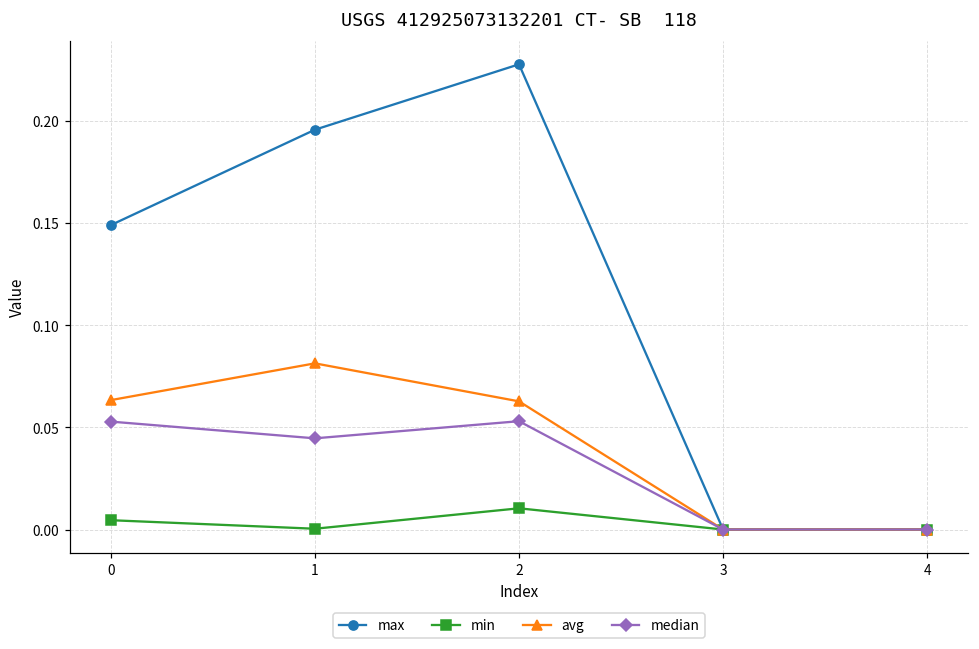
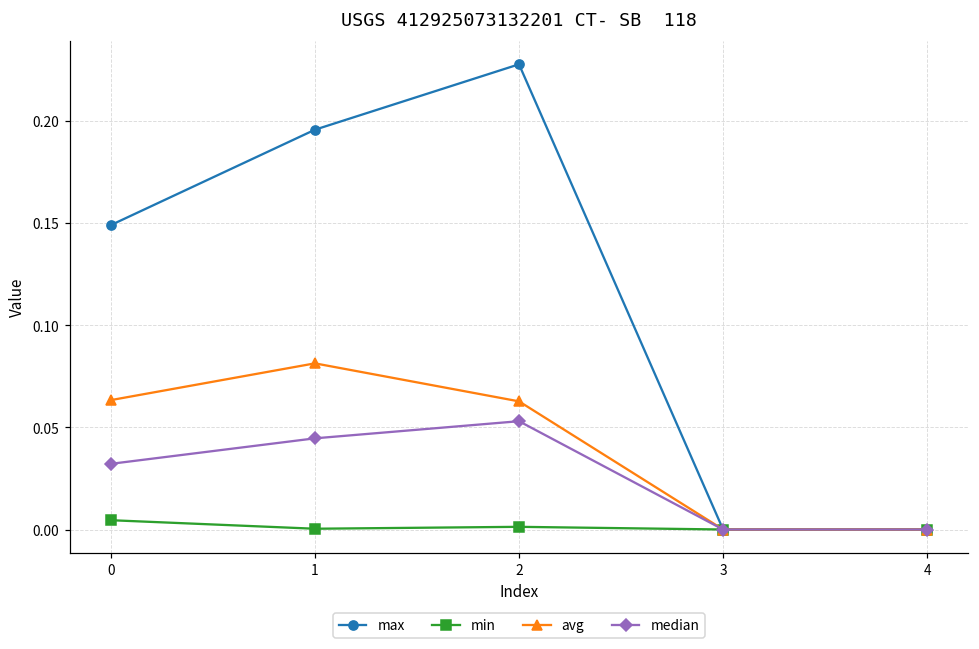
  {
    "max": {
      "0": 0.149,
      "1": 0.196,
      "2": 0.228
    },
    "min": {
      "0": 0.005,
      "1": 0.000,
-     "2": 0.010
+     "2": 0.001
    },
    "avg": {
      "0": 0.063,
      "1": 0.081,
      "2": 0.063
    },
    "median": {
-     "0": 0.053,
+     "0": 0.032,
      "1": 0.045,
      "2": 0.053
    }
  }
